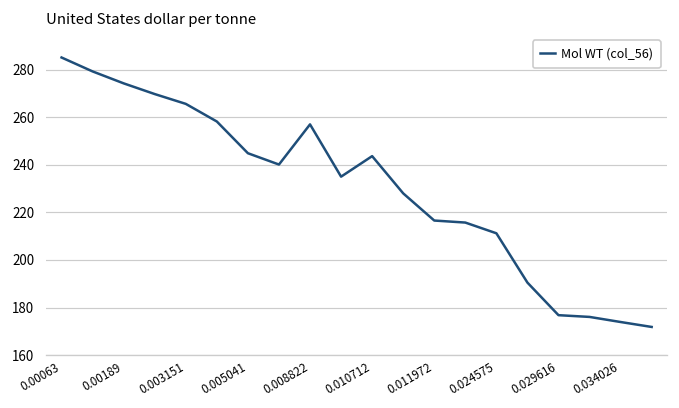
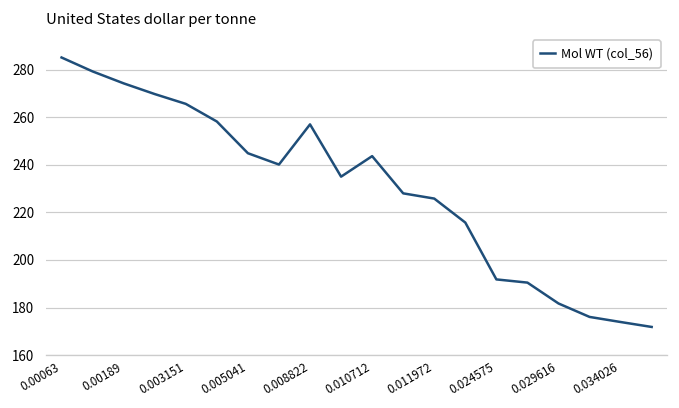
  {
    "0.00063": 285,
    "0.00189": 274,
    "0.003151": 266,
    "0.005041": 245,
    "0.008822": 257,
    "0.010712": 244,
-   "0.011972": 217,
-   "0.024575": 211,
-   "0.029616": 177,
+   "0.011972": 226,
+   "0.024575": 192,
+   "0.029616": 182,
    "0.034026": 174
  }
